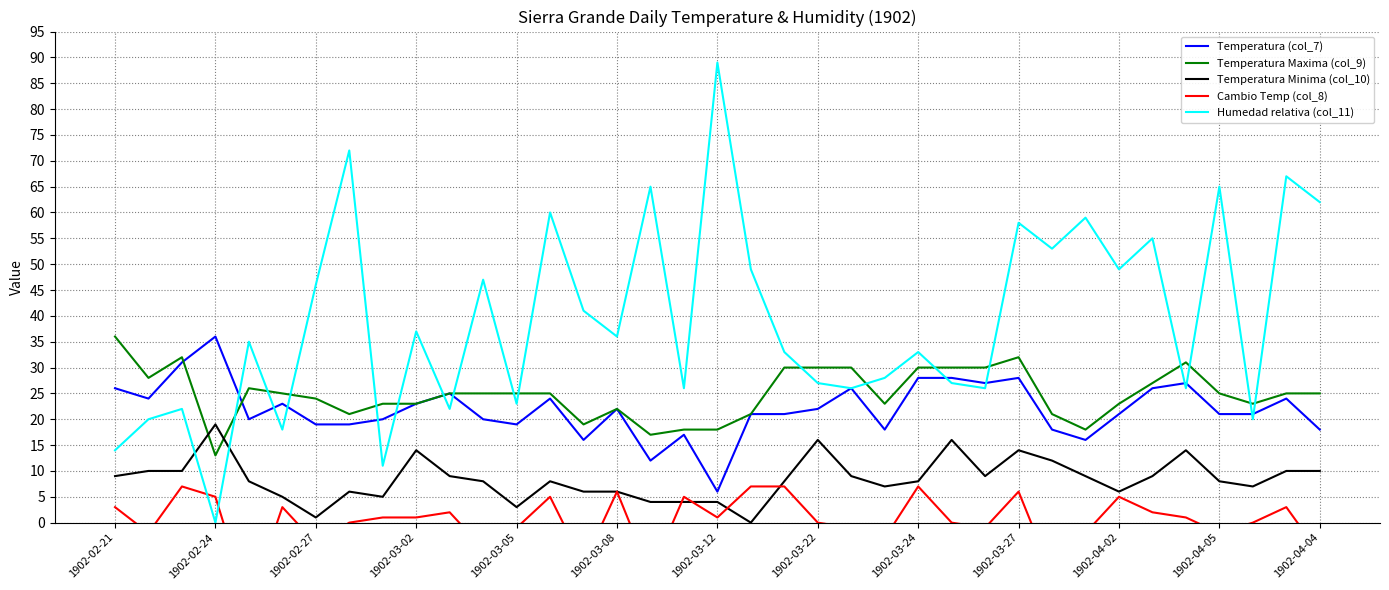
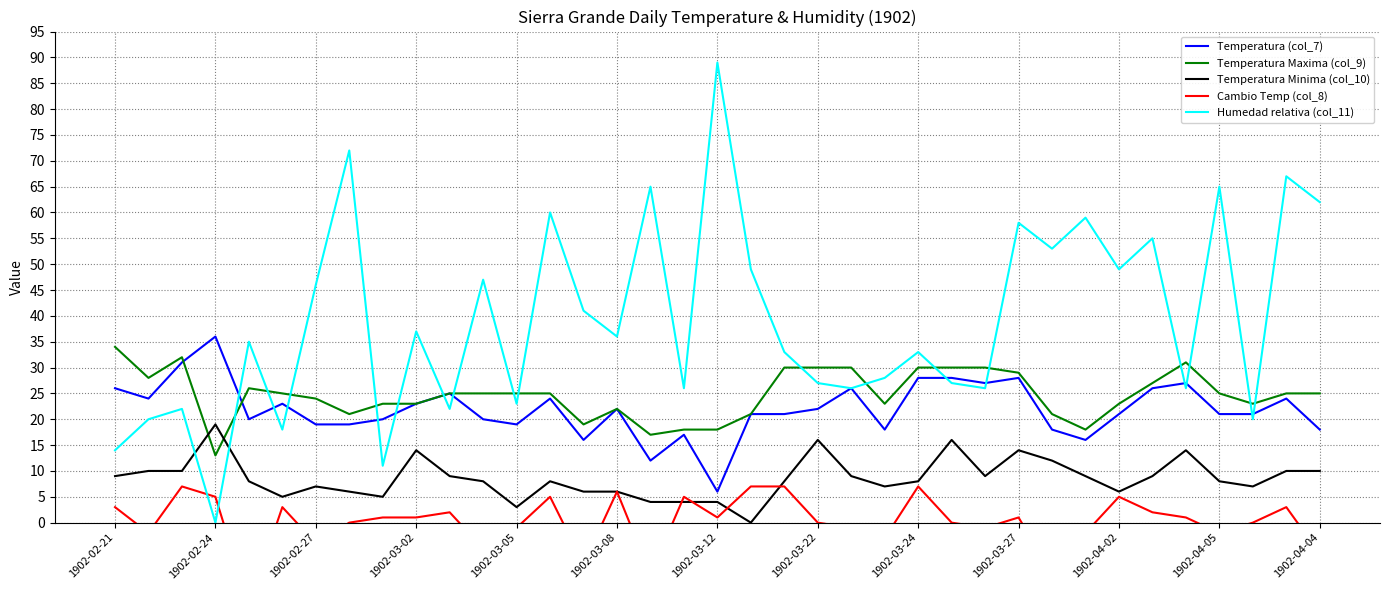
  {
    "Temperatura (col_7)": {
      "1902-02-21": 26,
      "1902-02-24": 36,
      "1902-02-27": 19,
      "1902-03-05": 19,
      "1902-03-12": 6,
      "1902-03-22": 22,
      "1902-03-24": 28,
      "1902-03-27": 28,
      "1902-04-05": 21
    },
    "Temperatura Maxima (col_9)": {
-     "1902-02-21": 36,
+     "1902-02-21": 34,
      "1902-02-24": 13,
      "1902-02-27": 24,
      "1902-03-05": 25,
      "1902-03-12": 18,
      "1902-03-22": 30,
      "1902-03-24": 30,
-     "1902-03-27": 32,
+     "1902-03-27": 29,
      "1902-04-05": 25
    },
    "Temperatura Minima (col_10)": {
      "1902-02-21": 9,
      "1902-02-24": 19,
-     "1902-02-27": 1,
+     "1902-02-27": 7,
      "1902-03-02": 14,
      "1902-03-05": 3,
      "1902-03-12": 4,
      "1902-03-22": 16,
      "1902-03-24": 8,
      "1902-03-27": 14,
      "1902-04-05": 8
    },
    "Cambio Temp (col_8)": {
      "1902-02-21": 3,
      "1902-02-24": 5,
      "1902-03-02": 1,
      "1902-03-12": 1,
      "1902-03-22": 0,
      "1902-03-24": 7,
-     "1902-03-27": 6
+     "1902-03-27": 1
    },
    "Humedad relativa (col_11)": {
      "1902-02-21": 14,
      "1902-02-24": 0,
      "1902-02-27": 46,
      "1902-03-02": 37,
      "1902-03-05": 23,
      "1902-03-08": 36,
      "1902-03-12": 89,
      "1902-03-22": 27,
      "1902-03-24": 33,
      "1902-03-27": 58,
      "1902-04-05": 65
    }
  }
